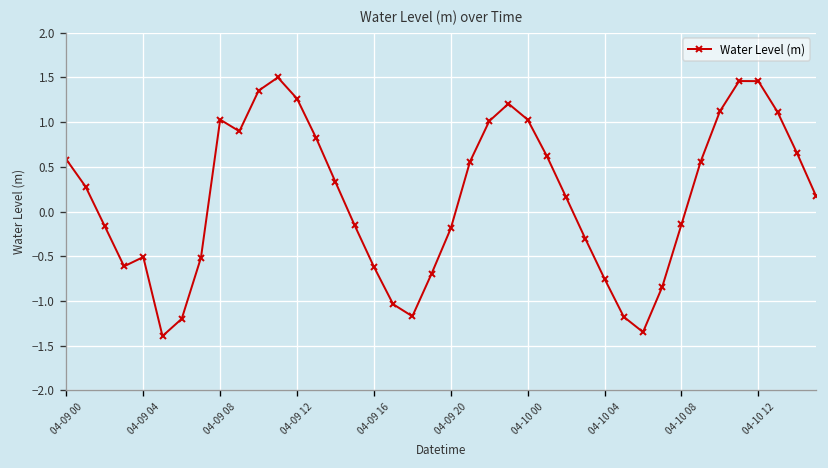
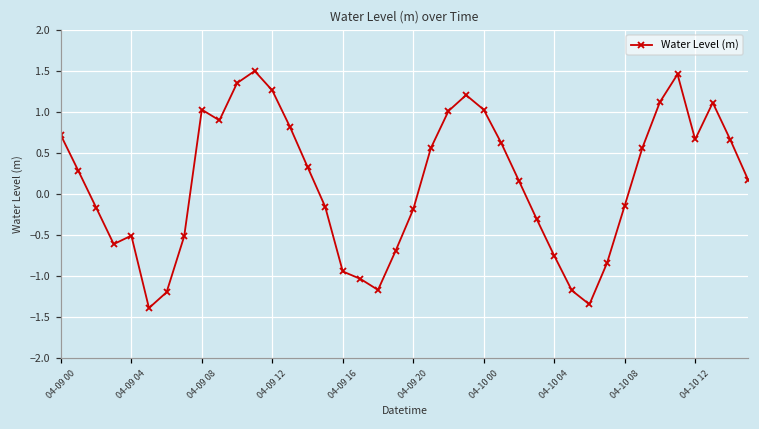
  {
-   "04-09 00": 0.6,
+   "04-09 00": 0.7,
    "04-09 04": -0.5,
    "04-09 08": 1.0,
    "04-09 12": 1.3,
-   "04-09 16": -0.6,
+   "04-09 16": -0.9,
    "04-09 20": -0.2,
    "04-10 00": 1.0,
    "04-10 04": -0.8,
    "04-10 08": -0.1,
-   "04-10 12": 1.5
+   "04-10 12": 0.7
  }
